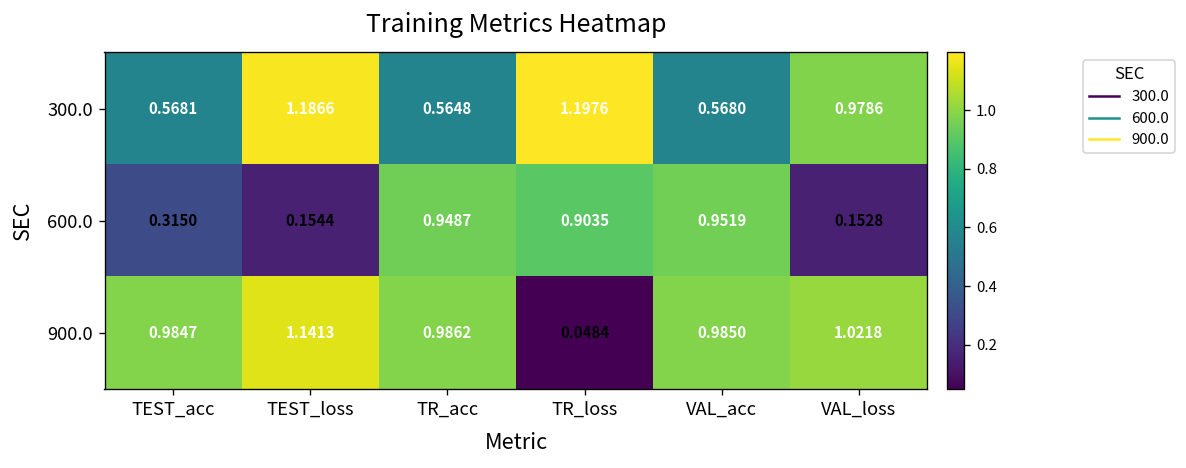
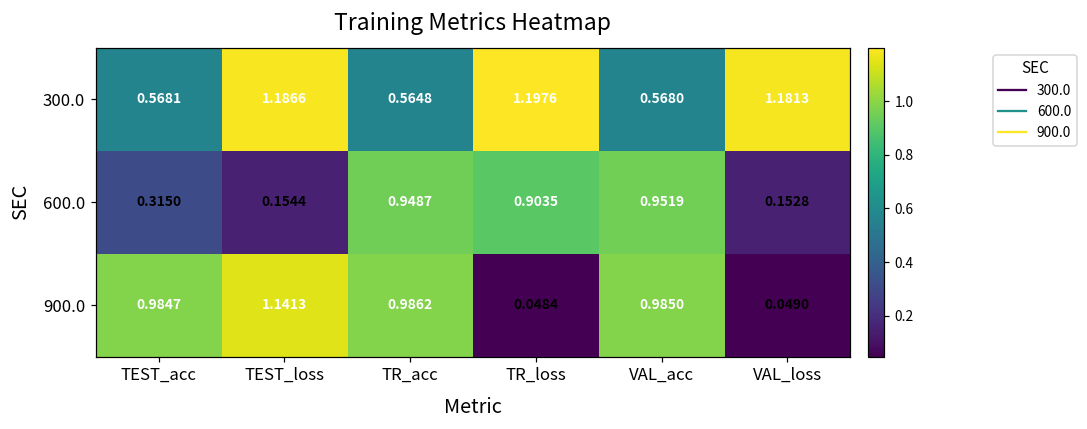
  {
    "300.0": {
      "TEST_acc": 0.5681,
      "TEST_loss": 1.1866,
      "TR_acc": 0.5648,
      "TR_loss": 1.1976,
      "VAL_acc": 0.5680,
-     "VAL_loss": 0.9786
+     "VAL_loss": 1.1813
    },
    "600.0": {
      "TEST_acc": 0.3150,
      "TEST_loss": 0.1544,
      "TR_acc": 0.9487,
      "TR_loss": 0.9035,
      "VAL_acc": 0.9519,
      "VAL_loss": 0.1528
    },
    "900.0": {
      "TEST_acc": 0.9847,
      "TEST_loss": 1.1413,
      "TR_acc": 0.9862,
      "TR_loss": 0.0484,
      "VAL_acc": 0.9850,
-     "VAL_loss": 1.0218
+     "VAL_loss": 0.0490
    }
  }
